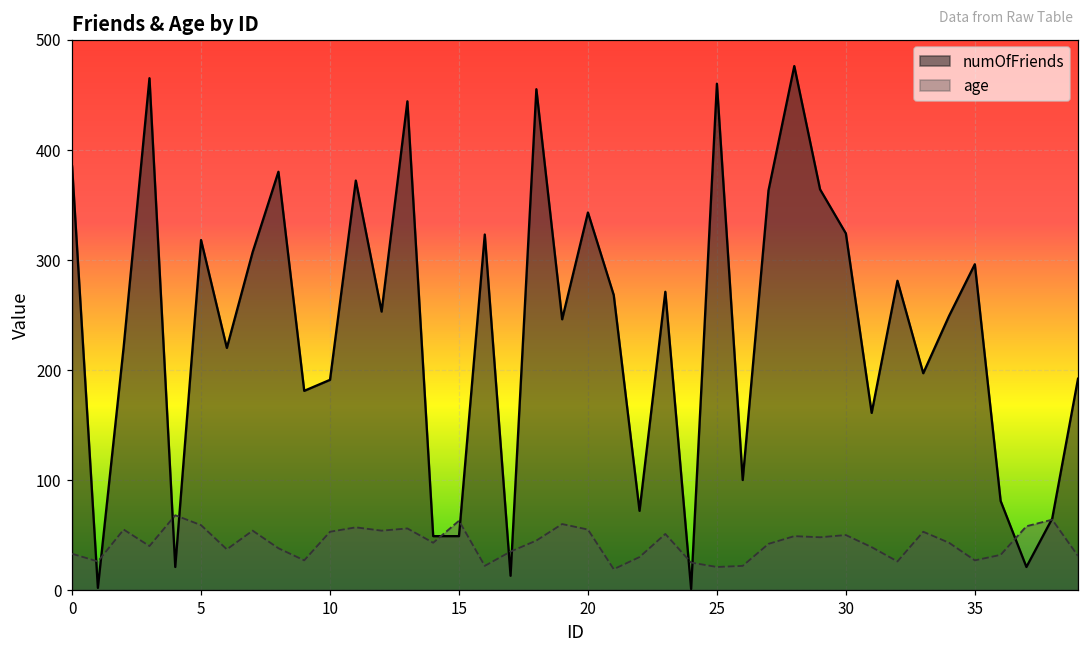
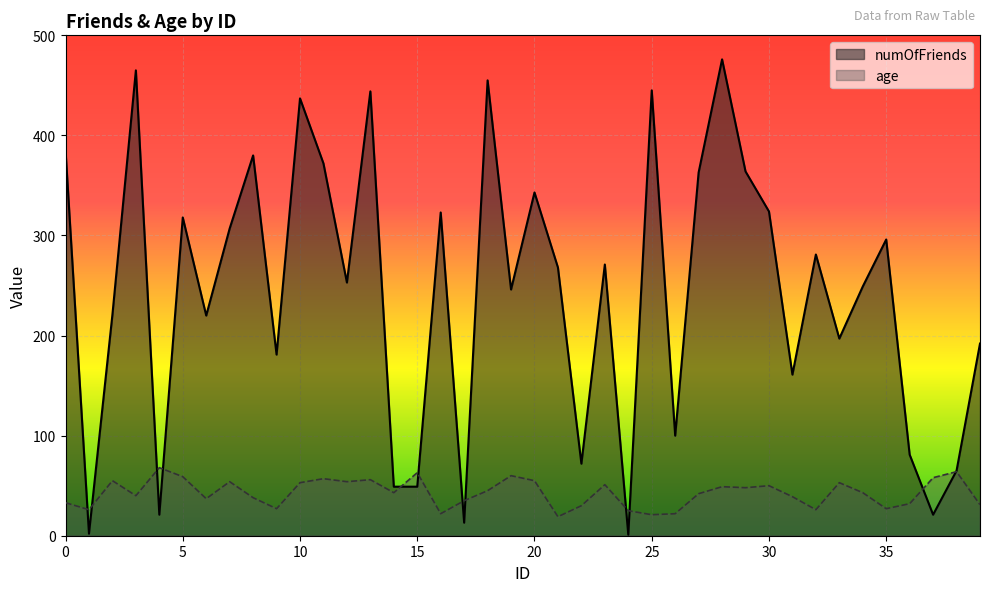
  {
    "numOfFriends": {
      "0": 385,
      "5": 318,
-     "10": 191,
+     "10": 437,
      "15": 49,
      "20": 343,
-     "25": 460,
+     "25": 445,
      "30": 324,
      "35": 296
    },
    "age": {
      "0": 33,
      "5": 59,
      "10": 53,
      "15": 63,
      "20": 55,
      "25": 21,
      "30": 50,
      "35": 27
    }
  }
